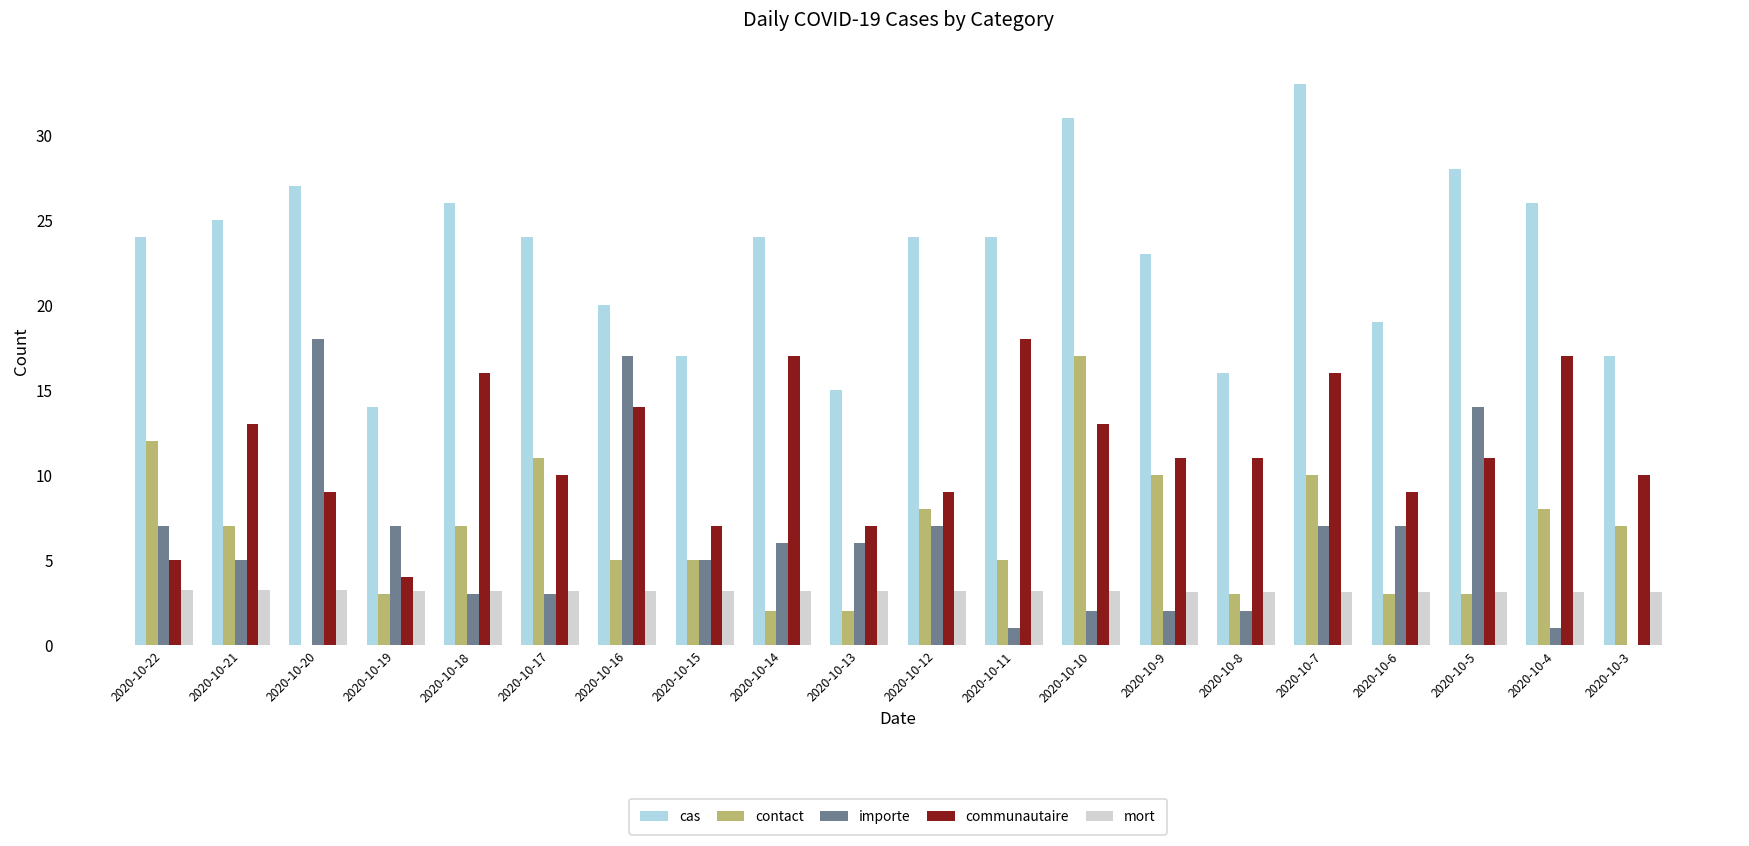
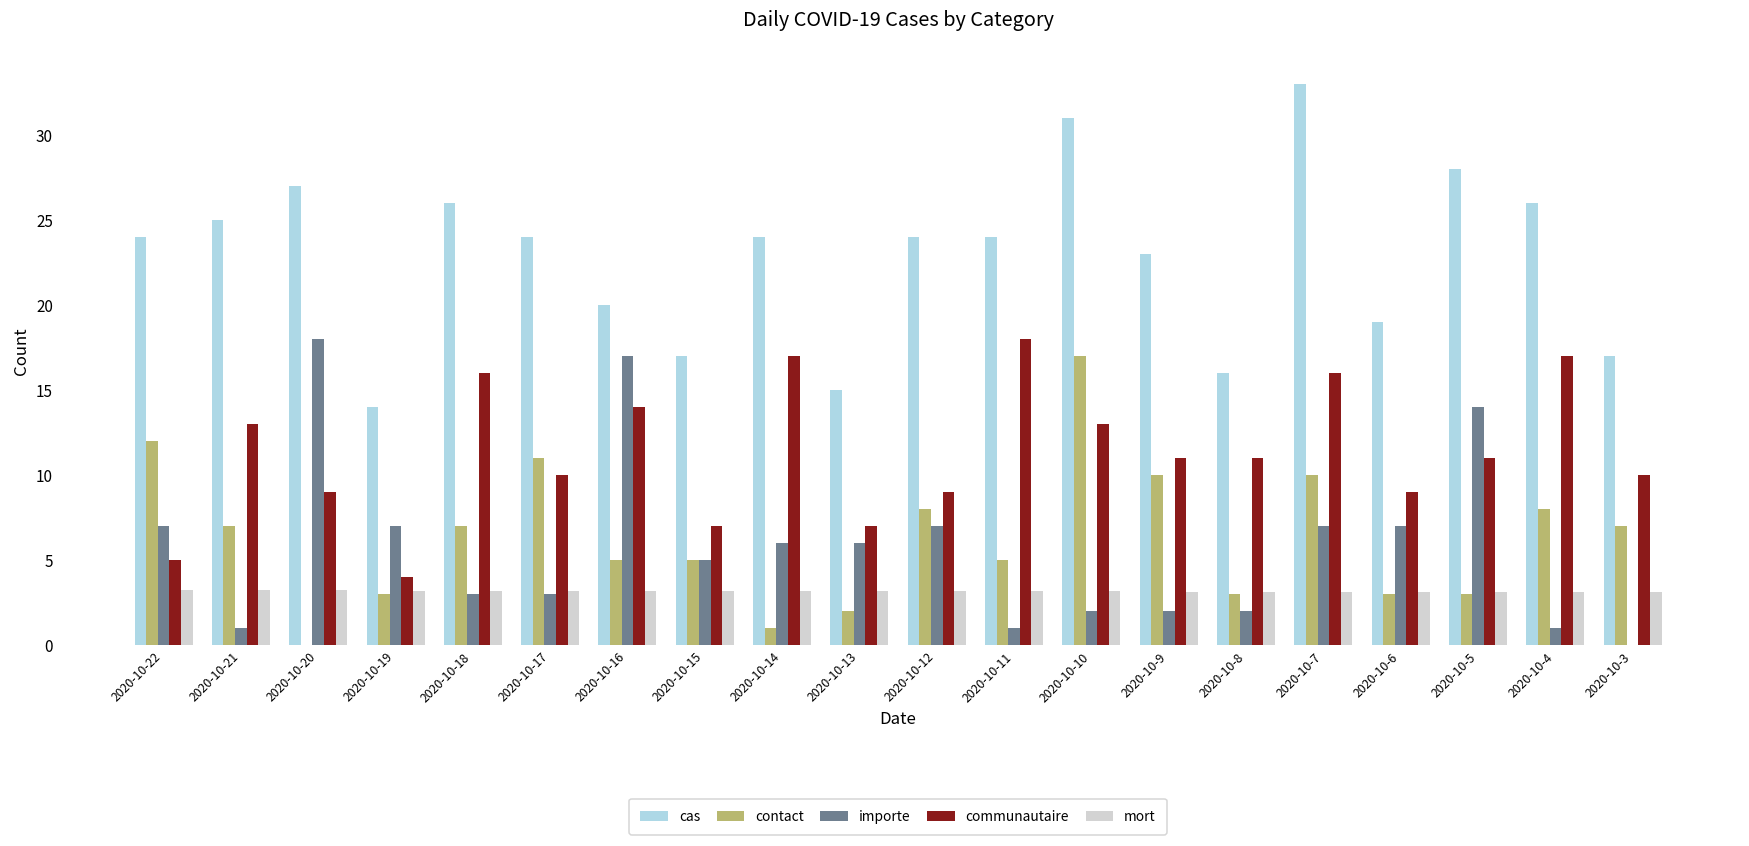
  {
    "contact": {
      "2020-10-22": 12,
      "2020-10-21": 7,
      "2020-10-20": 0,
      "2020-10-19": 3,
      "2020-10-18": 7,
      "2020-10-17": 11,
      "2020-10-16": 5,
      "2020-10-15": 5,
-     "2020-10-14": 2,
+     "2020-10-14": 1,
      "2020-10-13": 2,
      "2020-10-12": 8,
      "2020-10-11": 5,
      "2020-10-10": 17,
      "2020-10-9": 10,
      "2020-10-8": 3,
      "2020-10-7": 10,
      "2020-10-6": 3,
      "2020-10-5": 3,
      "2020-10-4": 8,
      "2020-10-3": 7
    },
    "importe": {
      "2020-10-22": 7,
-     "2020-10-21": 5,
+     "2020-10-21": 1,
      "2020-10-20": 18,
      "2020-10-19": 7,
      "2020-10-18": 3,
      "2020-10-17": 3,
      "2020-10-16": 17,
      "2020-10-15": 5,
      "2020-10-14": 6,
      "2020-10-13": 6,
      "2020-10-12": 7,
      "2020-10-11": 1,
      "2020-10-10": 2,
      "2020-10-9": 2,
      "2020-10-8": 2,
      "2020-10-7": 7,
      "2020-10-6": 7,
      "2020-10-5": 14,
      "2020-10-4": 1,
      "2020-10-3": 0
    },
    "communautaire": {
      "2020-10-22": 5,
      "2020-10-21": 13,
      "2020-10-20": 9,
      "2020-10-19": 4,
      "2020-10-18": 16,
      "2020-10-17": 10,
      "2020-10-16": 14,
      "2020-10-15": 7,
      "2020-10-14": 17,
      "2020-10-13": 7,
      "2020-10-12": 9,
      "2020-10-11": 18,
      "2020-10-10": 13,
      "2020-10-9": 11,
      "2020-10-8": 11,
      "2020-10-7": 16,
      "2020-10-6": 9,
      "2020-10-5": 11,
      "2020-10-4": 17,
      "2020-10-3": 10
    }
  }
